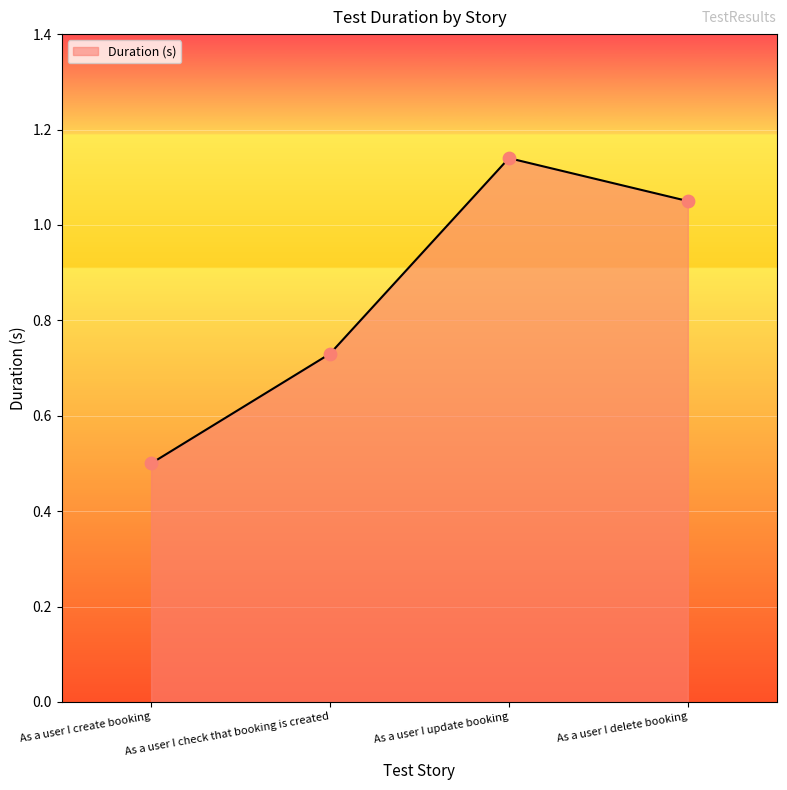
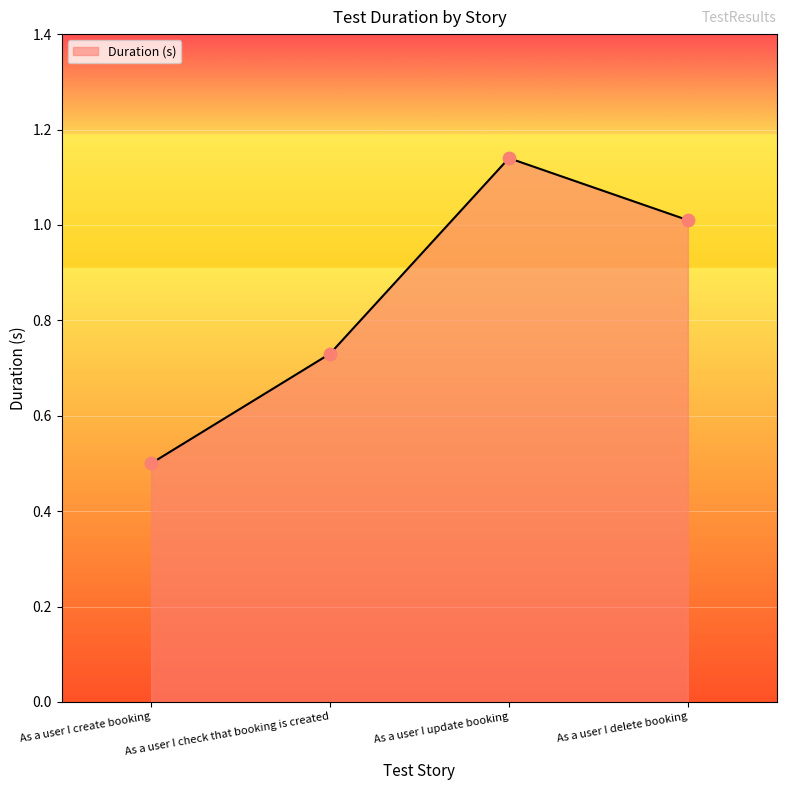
  {
    "As a user I create booking": 0.50,
    "As a user I check that booking is created": 0.73,
    "As a user I update booking": 1.14,
-   "As a user I delete booking": 1.05
+   "As a user I delete booking": 1.01
  }
